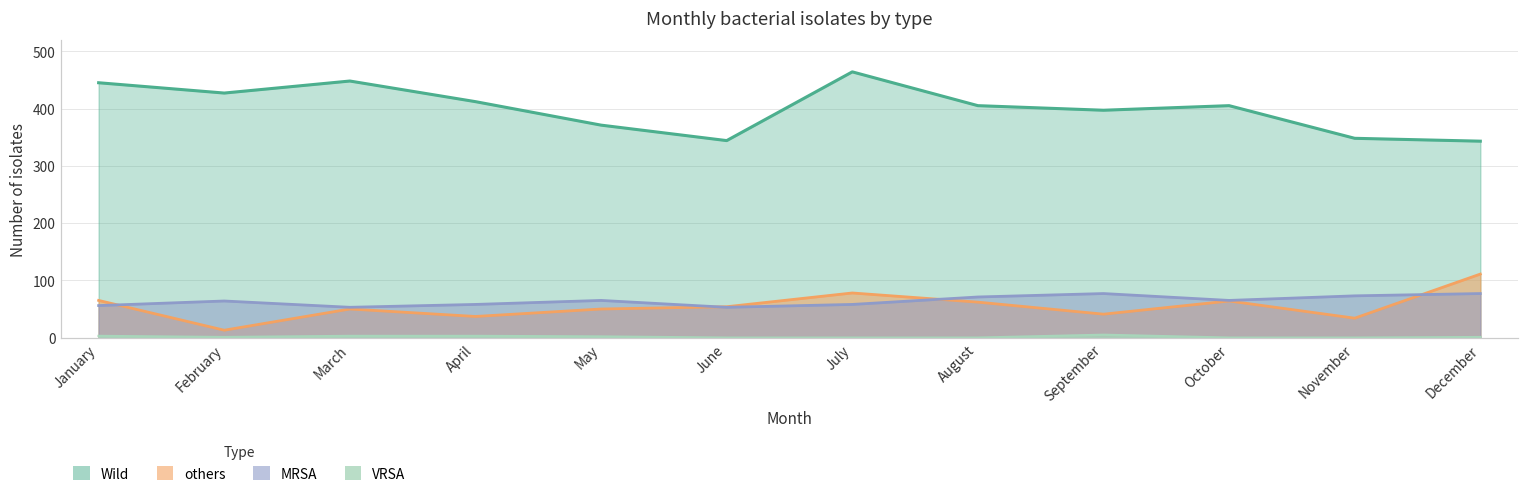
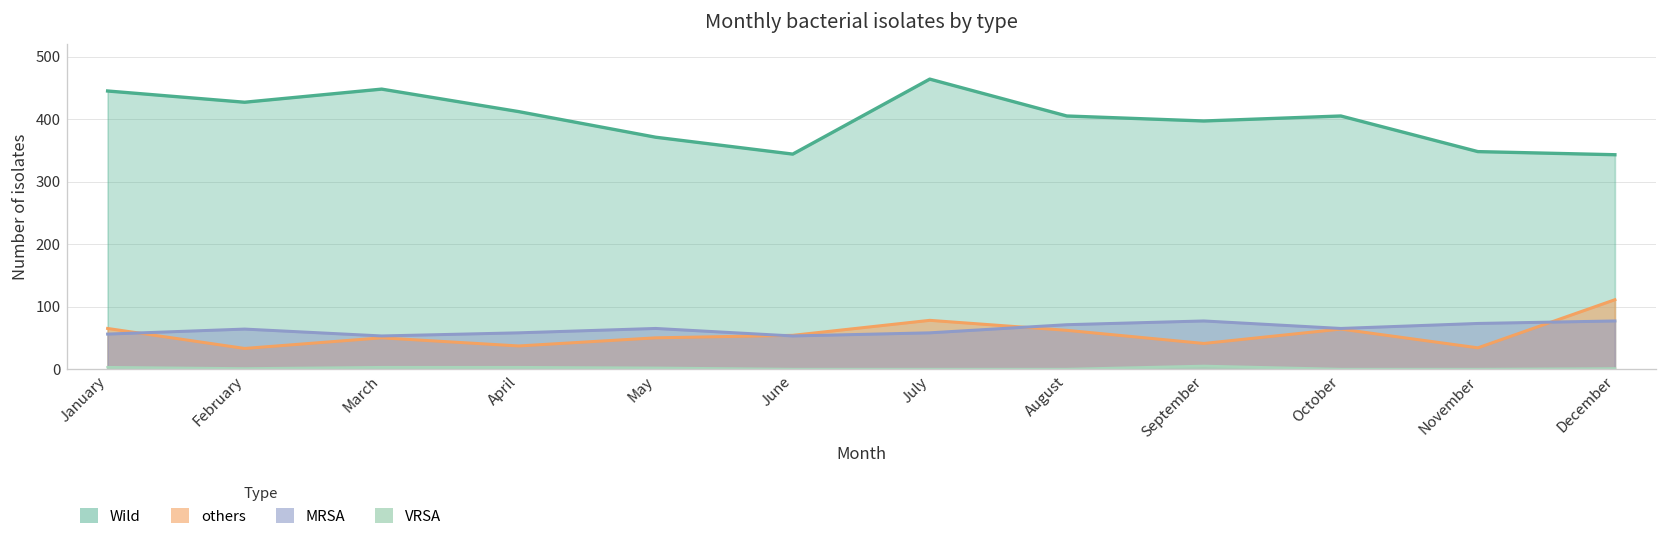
  {
    "others": {
      "January": 70,
-     "February": 10,
+     "February": 30,
      "April": 40,
      "May": 50,
      "July": 80,
      "August": 60,
      "September": 40,
      "November": 30,
      "December": 110
    }
  }
